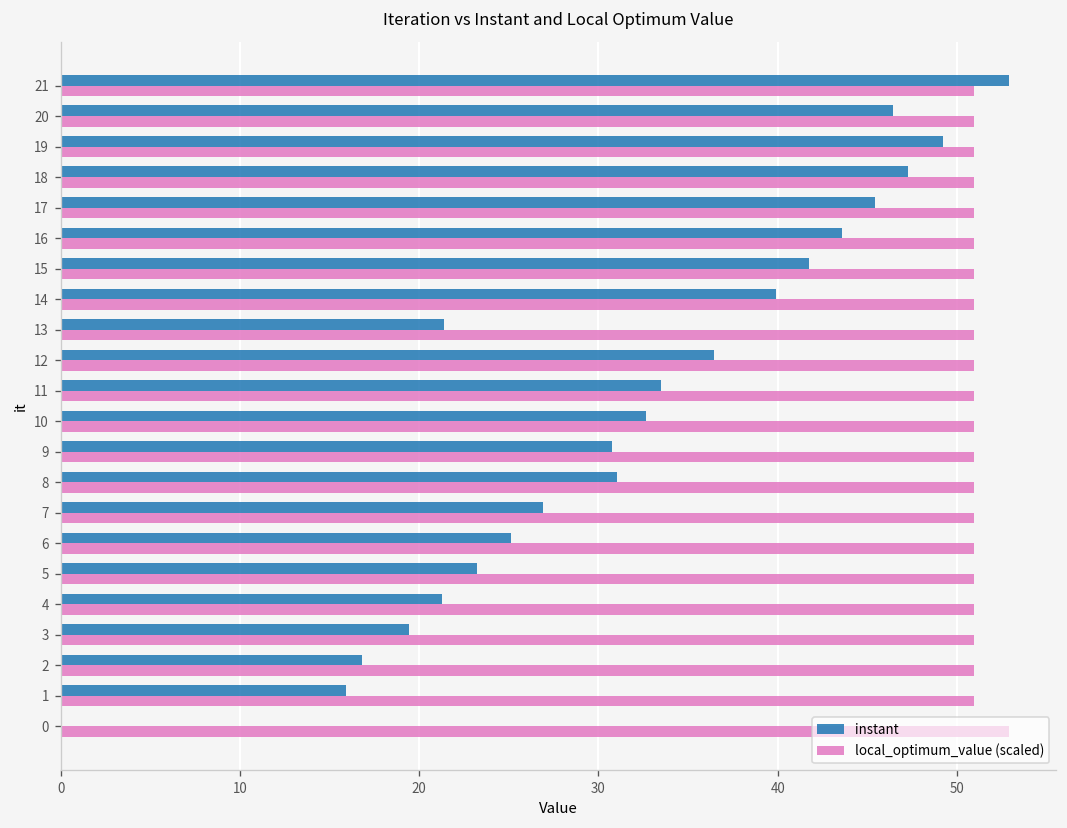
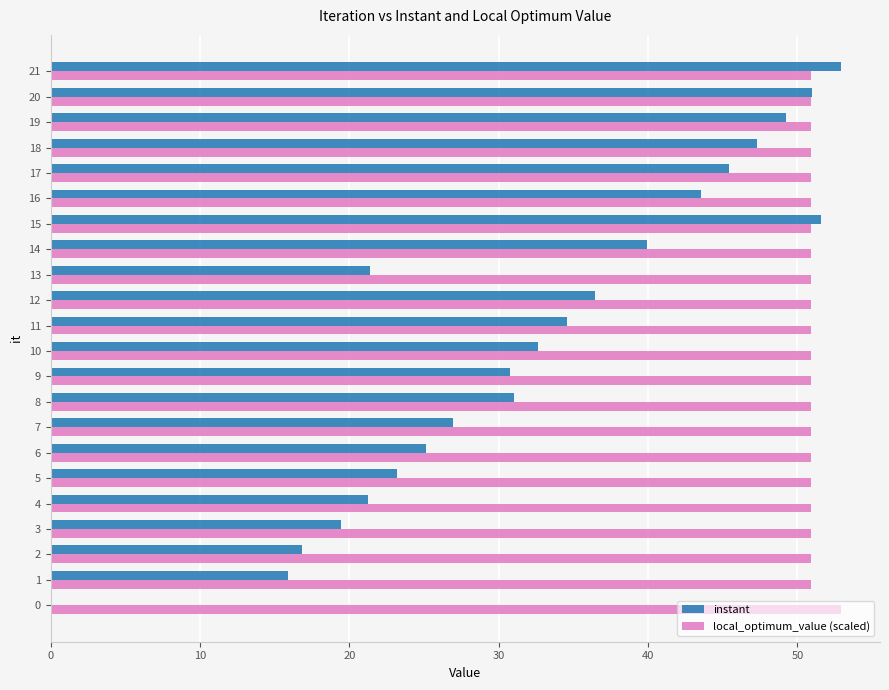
  {
    "instant": {
      "21": 52.9,
-     "20": 46.4,
+     "20": 51.0,
      "19": 49.2,
      "18": 47.3,
      "17": 45.4,
      "16": 43.6,
-     "15": 41.7,
+     "15": 51.6,
      "14": 39.9,
      "13": 21.4,
      "12": 36.4,
-     "11": 33.5,
+     "11": 34.5,
      "10": 32.6,
      "9": 30.7,
      "8": 31.0,
      "7": 26.9,
      "6": 25.1,
      "5": 23.2,
      "4": 21.3,
      "3": 19.4,
      "2": 16.8,
      "1": 15.9,
      "0": 0.0
    },
    "local_optimum_value (scaled)": {
      "21": 50.9,
      "20": 50.9,
      "19": 50.9,
      "18": 50.9,
      "17": 50.9,
      "16": 50.9,
      "15": 50.9,
      "14": 50.9,
      "13": 50.9,
      "12": 50.9,
      "11": 50.9,
      "10": 50.9,
      "9": 50.9,
      "8": 50.9,
      "7": 50.9,
      "6": 50.9,
      "5": 50.9,
      "4": 50.9,
      "3": 50.9,
      "2": 50.9,
      "1": 50.9
    }
  }
